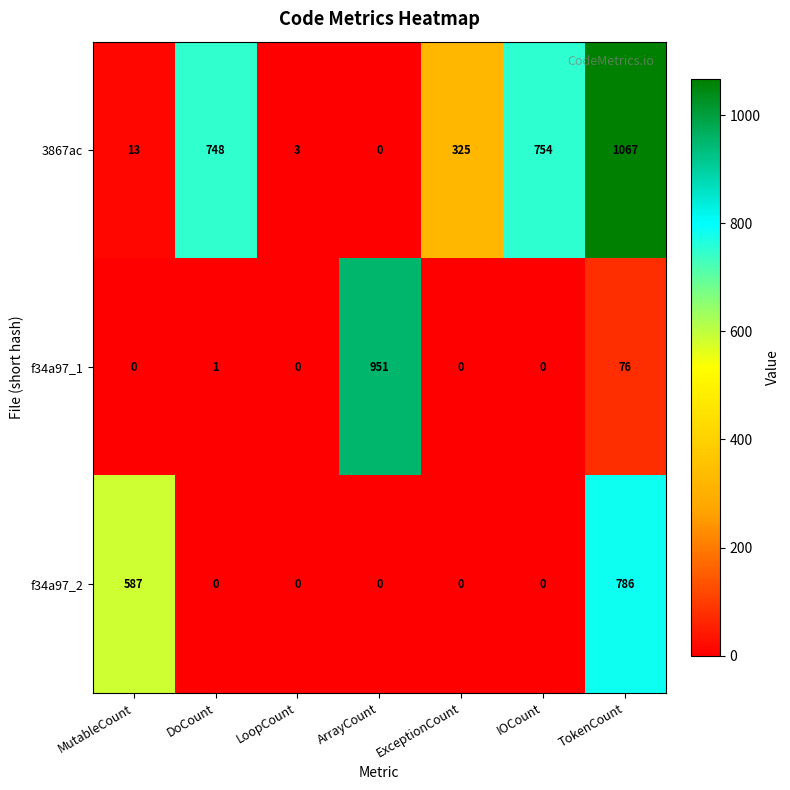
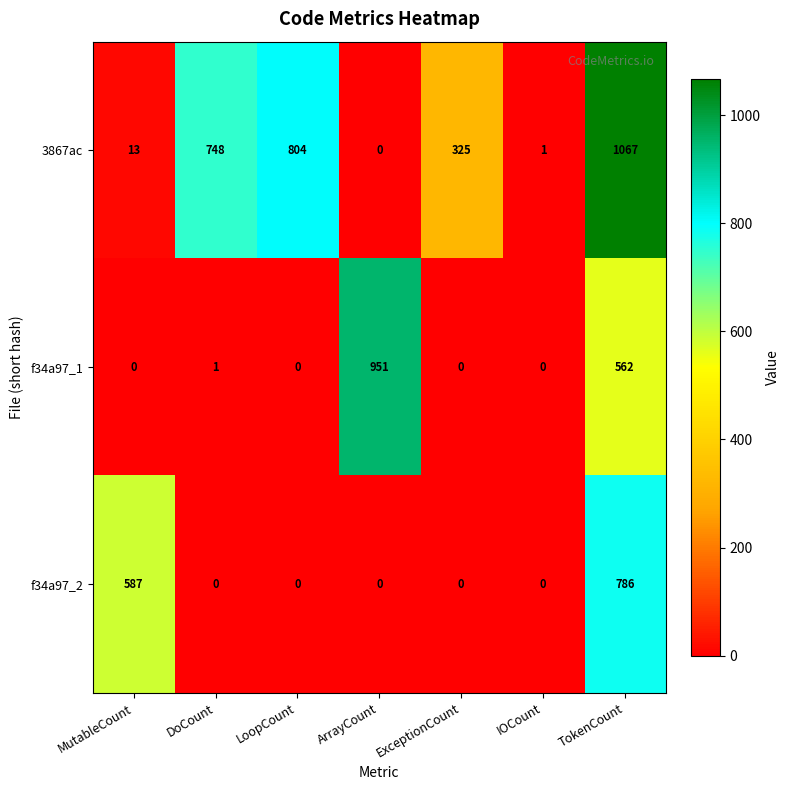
  {
    "3867ac": {
      "MutableCount": 13,
      "DoCount": 748,
-     "LoopCount": 3,
+     "LoopCount": 804,
      "ArrayCount": 0,
      "ExceptionCount": 325,
-     "IOCount": 754
+     "IOCount": 1
    },
    "f34a97_1": {
      "MutableCount": 0,
      "DoCount": 1,
      "LoopCount": 0,
      "ArrayCount": 951,
      "ExceptionCount": 0,
      "IOCount": 0,
-     "TokenCount": 76
+     "TokenCount": 562
    },
    "f34a97_2": {
      "MutableCount": 587,
      "DoCount": 0,
      "LoopCount": 0,
      "ArrayCount": 0,
      "ExceptionCount": 0,
      "IOCount": 0,
      "TokenCount": 786
    }
  }
